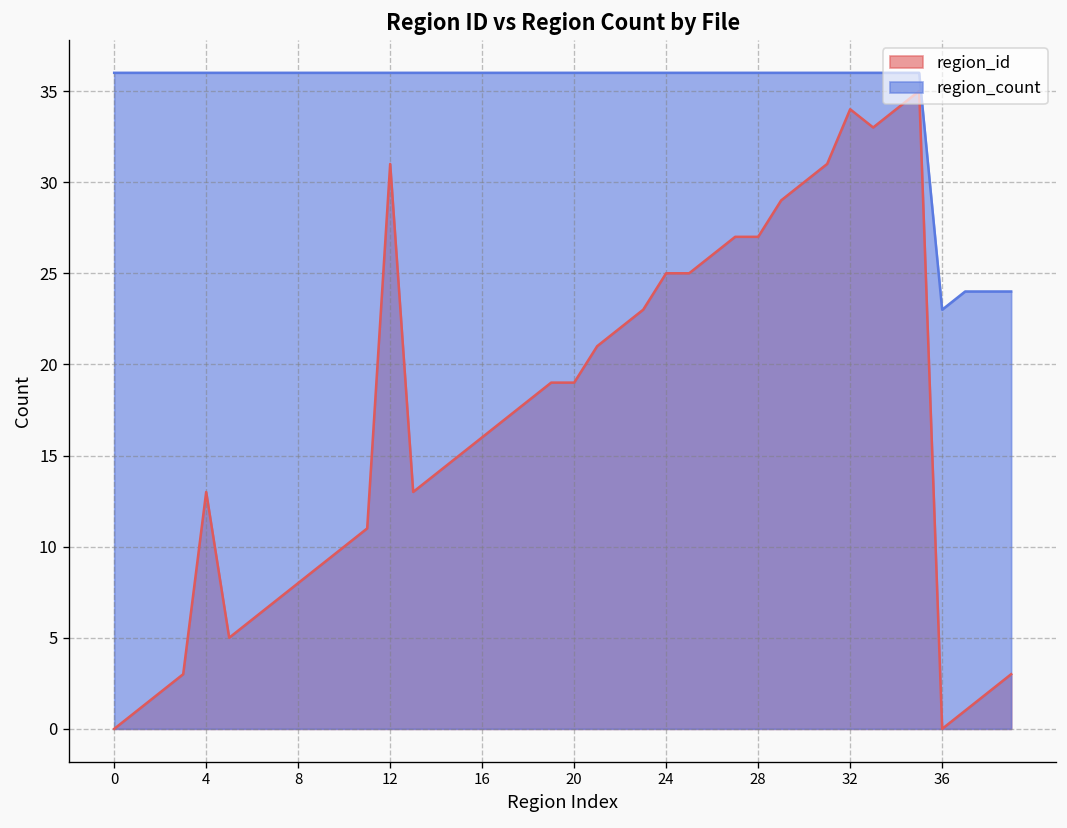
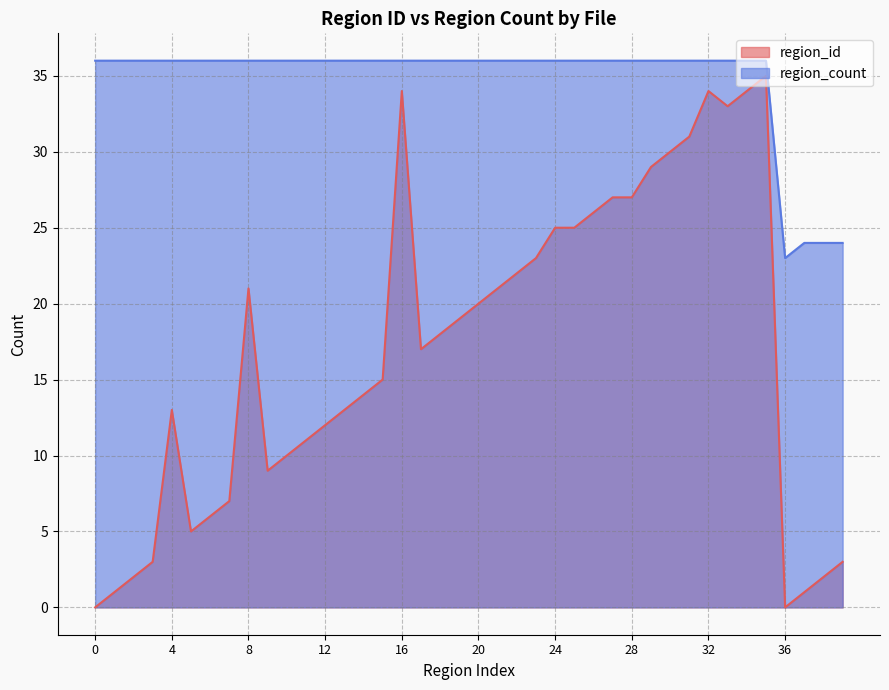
  {
    "region_id": {
      "0": 0,
      "4": 13,
-     "8": 8,
-     "12": 31,
-     "16": 16,
-     "20": 19,
+     "8": 21,
+     "12": 12,
+     "16": 34,
+     "20": 20,
      "24": 25,
      "28": 27,
      "32": 34,
      "36": 0
    },
    "region_count": {
      "0": 36,
      "4": 36,
      "8": 36,
      "12": 36,
      "16": 36,
      "20": 36,
      "24": 36,
      "28": 36,
      "32": 36,
      "36": 23
    }
  }
